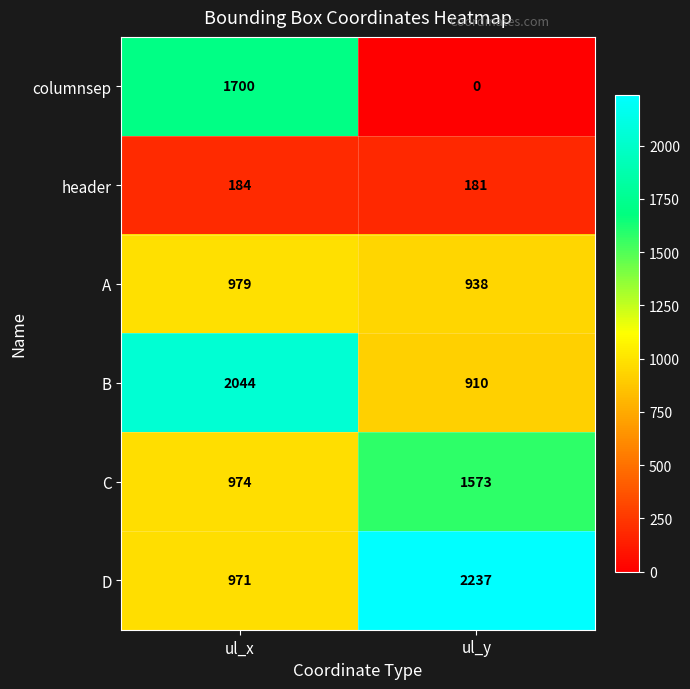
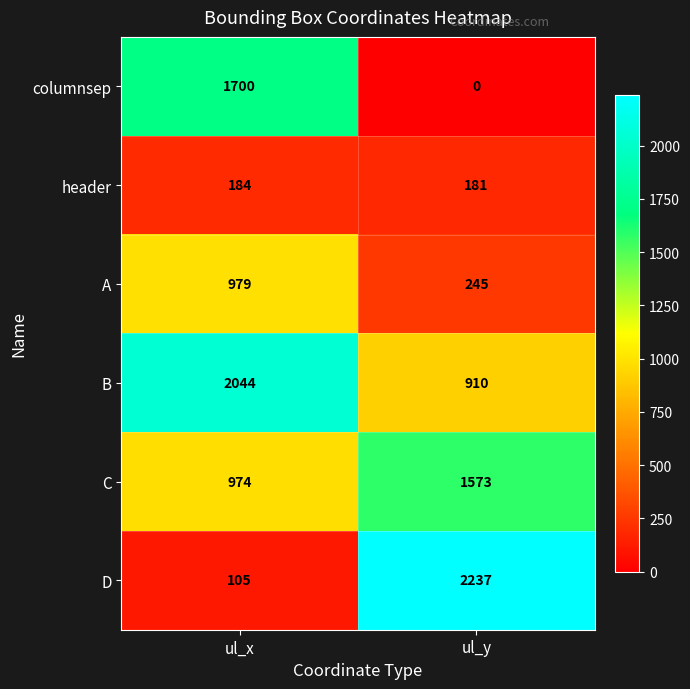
  {
    "columnsep": {
      "ul_x": 1700,
      "ul_y": 0
    },
    "header": {
      "ul_x": 184,
      "ul_y": 181
    },
    "A": {
      "ul_x": 979,
-     "ul_y": 938
+     "ul_y": 245
    },
    "B": {
      "ul_x": 2044,
      "ul_y": 910
    },
    "C": {
      "ul_x": 974,
      "ul_y": 1573
    },
    "D": {
-     "ul_x": 971,
+     "ul_x": 105,
      "ul_y": 2237
    }
  }
